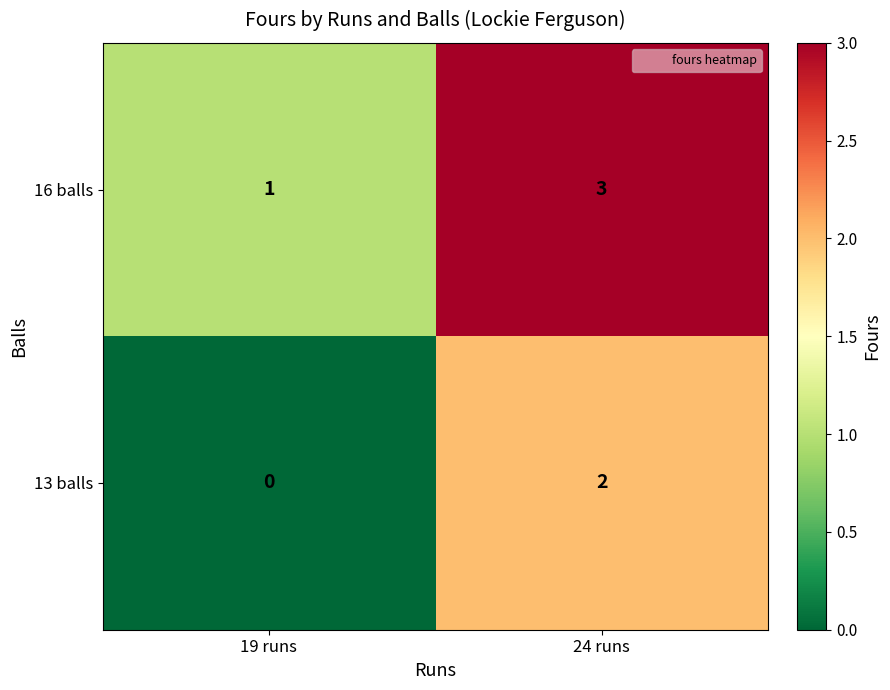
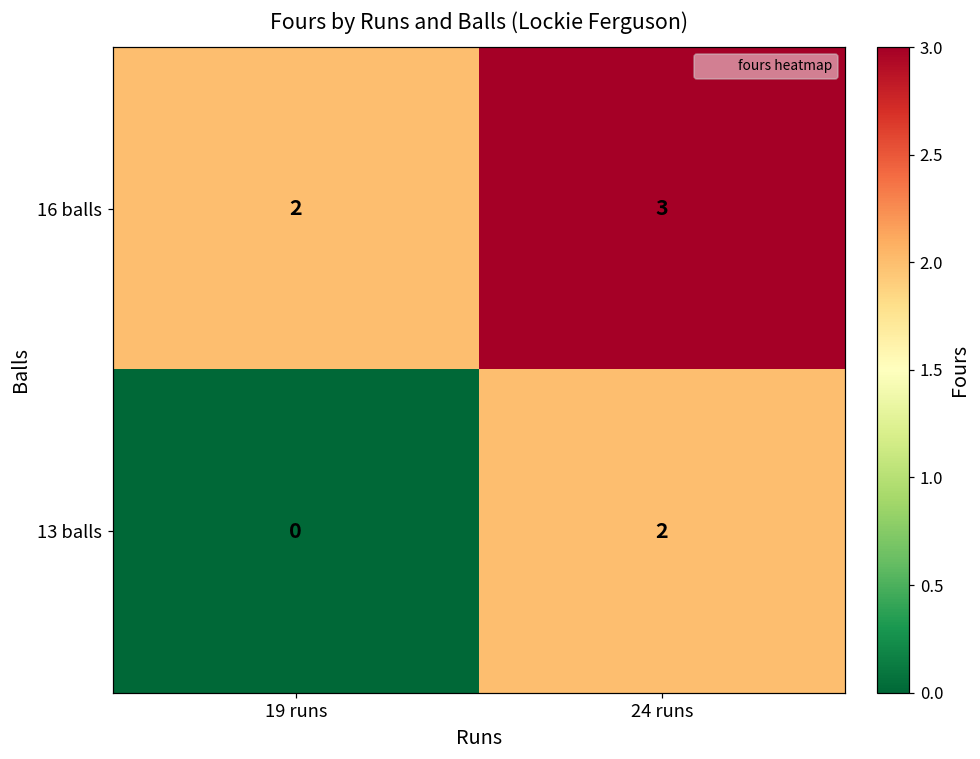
  {
    "16 balls": {
-     "19 runs": 1,
+     "19 runs": 2,
      "24 runs": 3
    },
    "13 balls": {
      "19 runs": 0,
      "24 runs": 2
    }
  }
